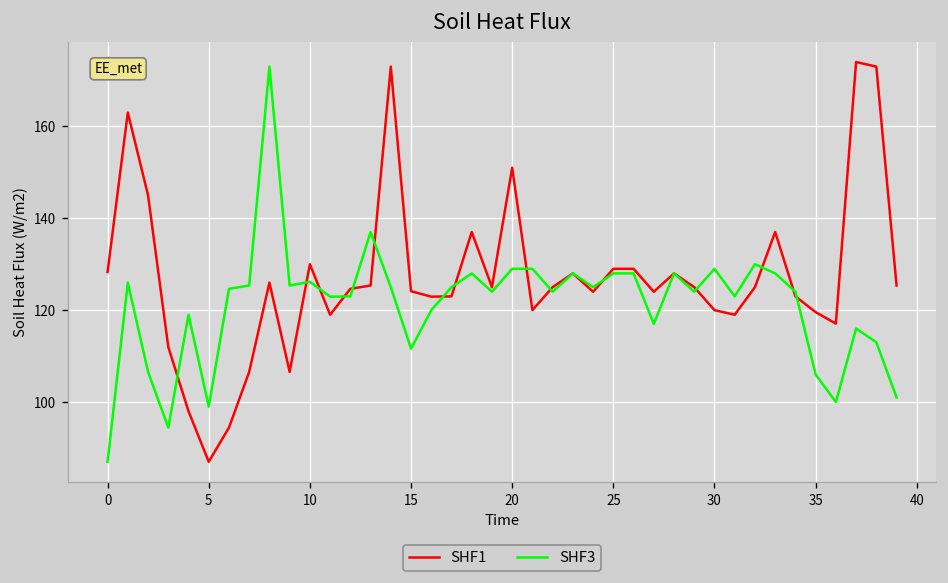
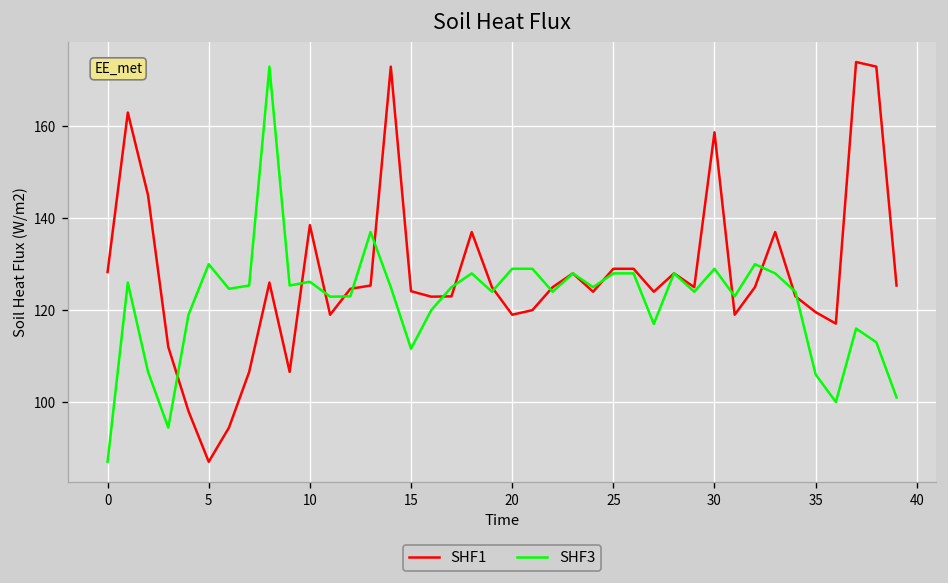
  {
    "SHF1": {
      "0": 128,
      "5": 87,
-     "10": 130,
+     "10": 139,
      "15": 124,
-     "20": 151,
+     "20": 119,
      "25": 129,
-     "30": 120,
+     "30": 159,
      "35": 120
    },
    "SHF3": {
      "0": 87,
-     "5": 99,
+     "5": 130,
      "10": 126,
      "15": 112,
      "20": 129,
      "25": 128,
      "30": 129,
      "35": 106
    }
  }
